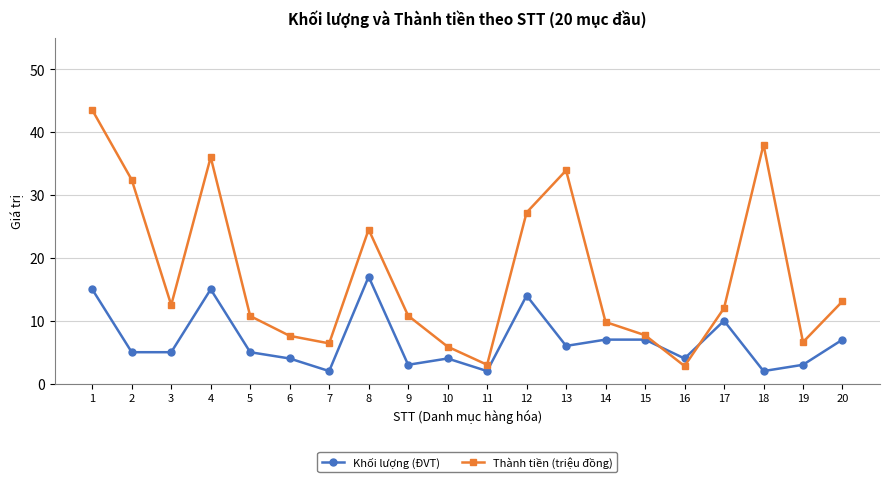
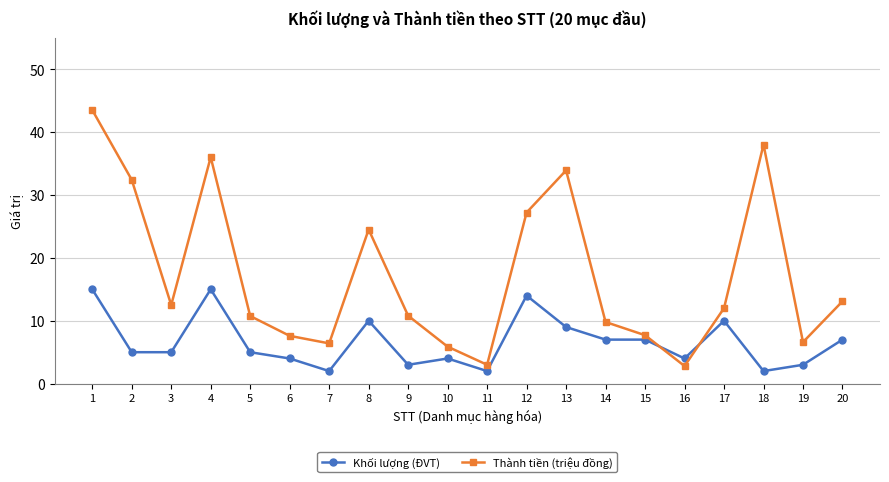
  {
    "Khối lượng (ĐVT)": {
      "1": 15,
      "2": 5,
      "3": 5,
      "4": 15,
      "5": 5,
      "6": 4,
      "7": 2,
-     "8": 17,
+     "8": 10,
      "9": 3,
      "10": 4,
      "11": 2,
      "12": 14,
-     "13": 6,
+     "13": 9,
      "14": 7,
      "15": 7,
      "16": 4,
      "17": 10,
      "18": 2,
      "19": 3,
      "20": 7
    },
    "Thành tiền (triệu đồng)": {
      "1": 44,
      "2": 32,
      "3": 13,
      "4": 36,
      "5": 11,
      "6": 8,
      "7": 6,
      "8": 25,
      "9": 11,
      "10": 6,
      "11": 3,
      "12": 27,
      "13": 34,
      "14": 10,
      "15": 8,
      "16": 3,
      "17": 12,
      "18": 38,
      "19": 7,
      "20": 13
    }
  }
